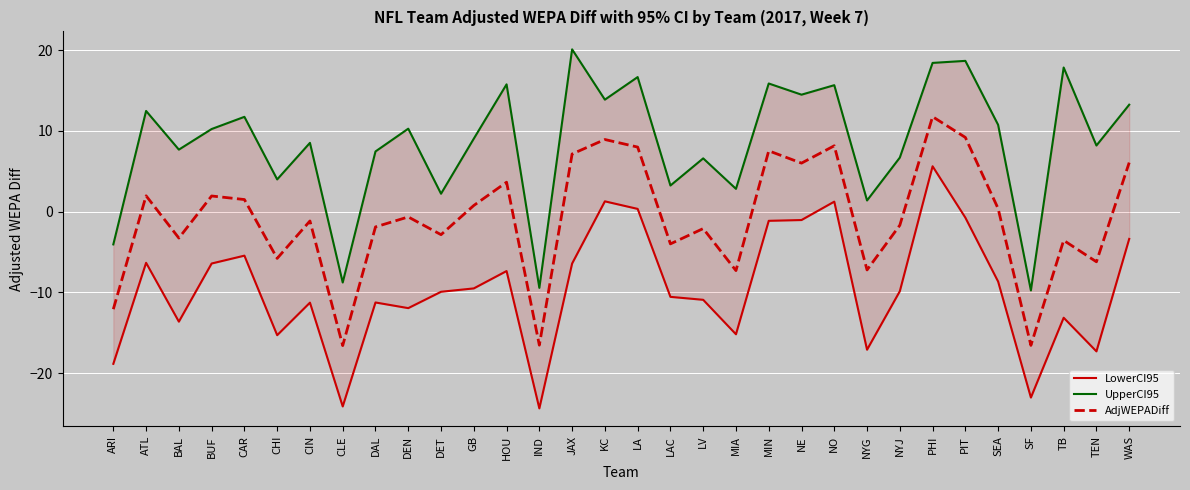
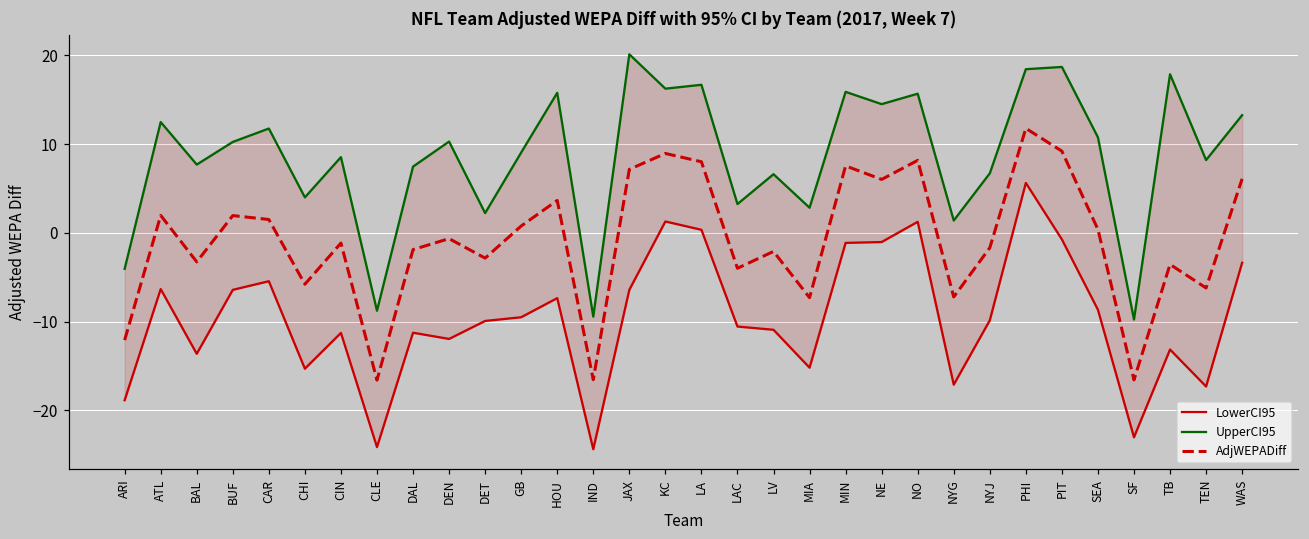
  {
    "UpperCI95": {
      "ARI": -4,
      "ATL": 12,
      "BAL": 8,
      "BUF": 10,
      "CAR": 12,
      "CHI": 4,
      "CIN": 9,
      "CLE": -9,
      "DAL": 7,
      "DEN": 10,
      "DET": 2,
      "GB": 9,
      "HOU": 16,
      "IND": -9,
      "JAX": 20,
-     "KC": 14,
+     "KC": 16,
      "LA": 17,
      "LAC": 3,
      "LV": 7,
      "MIA": 3,
      "MIN": 16,
      "NE": 14,
      "NO": 16,
      "NYG": 1,
      "NYJ": 7,
      "PHI": 18,
      "PIT": 19,
      "SEA": 11,
      "SF": -10,
      "TB": 18,
      "TEN": 8,
      "WAS": 13
    }
  }
